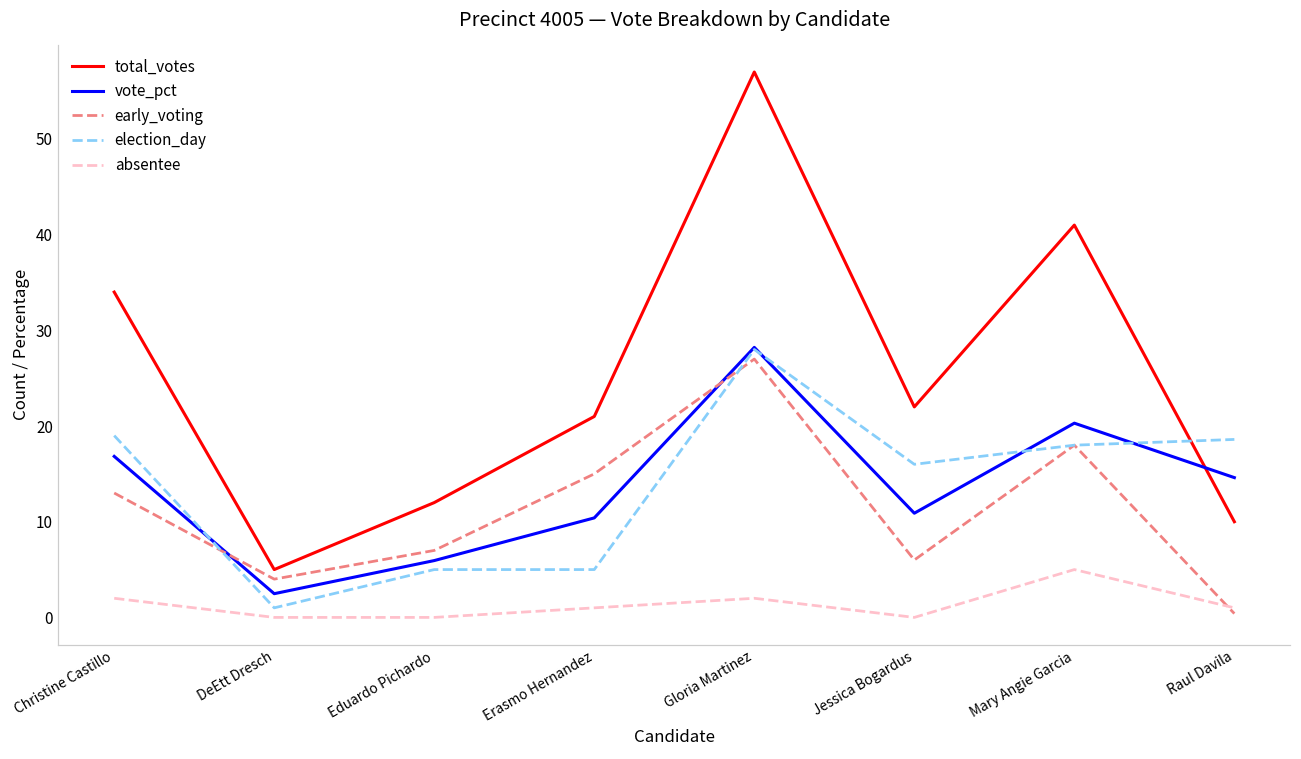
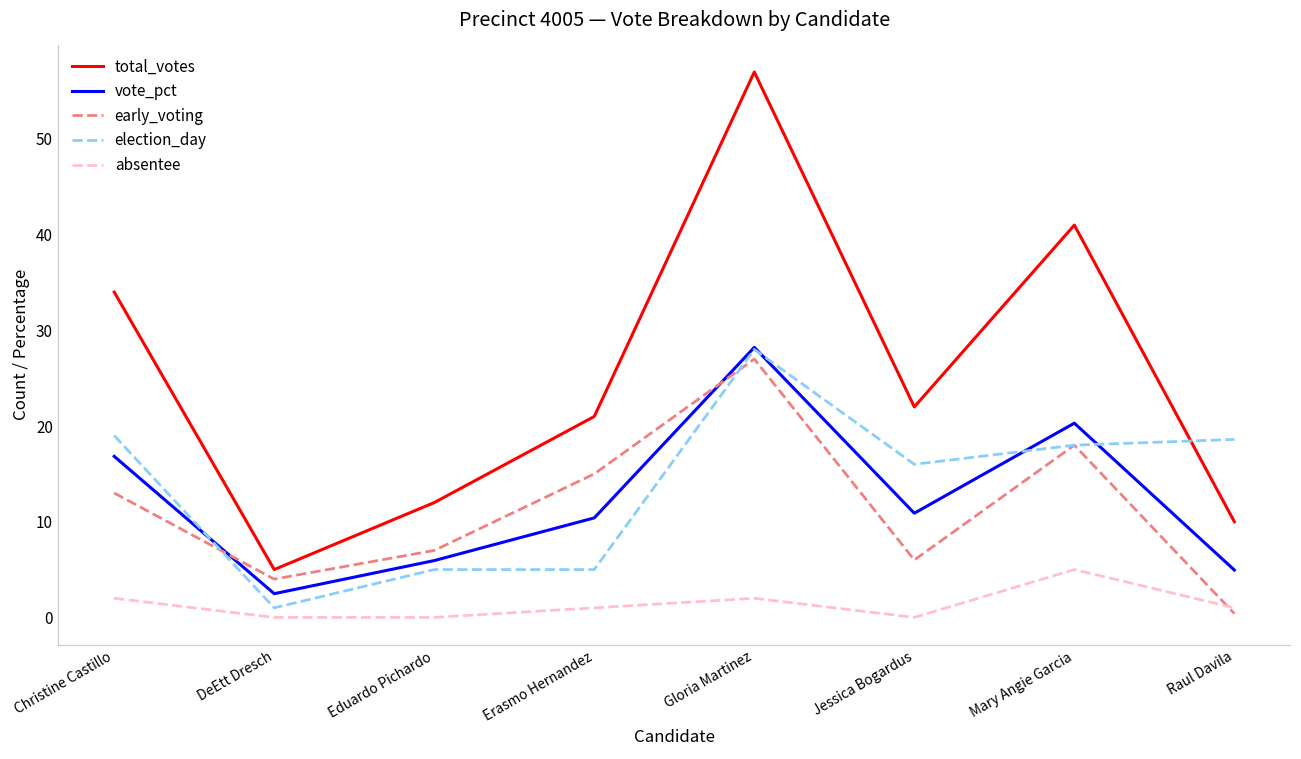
  {
    "total_votes": {
      "Christine Castillo": 34,
      "DeEtt Dresch": 5,
      "Eduardo Pichardo": 12,
      "Erasmo Hernandez": 21,
      "Gloria Martinez": 57,
      "Jessica Bogardus": 22,
      "Mary Angie Garcia": 41,
      "Raul Davila": 10
    },
    "vote_pct": {
      "Christine Castillo": 17,
      "DeEtt Dresch": 2,
      "Eduardo Pichardo": 6,
      "Erasmo Hernandez": 10,
      "Jessica Bogardus": 11,
      "Mary Angie Garcia": 20,
-     "Raul Davila": 15
+     "Raul Davila": 5
    },
    "early_voting": {
      "Christine Castillo": 13,
      "DeEtt Dresch": 4,
      "Eduardo Pichardo": 7,
      "Erasmo Hernandez": 15,
      "Gloria Martinez": 27,
      "Jessica Bogardus": 6,
      "Raul Davila": 0
    },
    "election_day": {
      "Christine Castillo": 19,
      "DeEtt Dresch": 1,
      "Eduardo Pichardo": 5,
      "Erasmo Hernandez": 5,
      "Jessica Bogardus": 16,
      "Raul Davila": 19
    },
    "absentee": {
      "Christine Castillo": 2,
      "DeEtt Dresch": 0,
      "Eduardo Pichardo": 0,
      "Erasmo Hernandez": 1,
      "Gloria Martinez": 2,
      "Jessica Bogardus": 0,
      "Mary Angie Garcia": 5,
      "Raul Davila": 1
    }
  }
